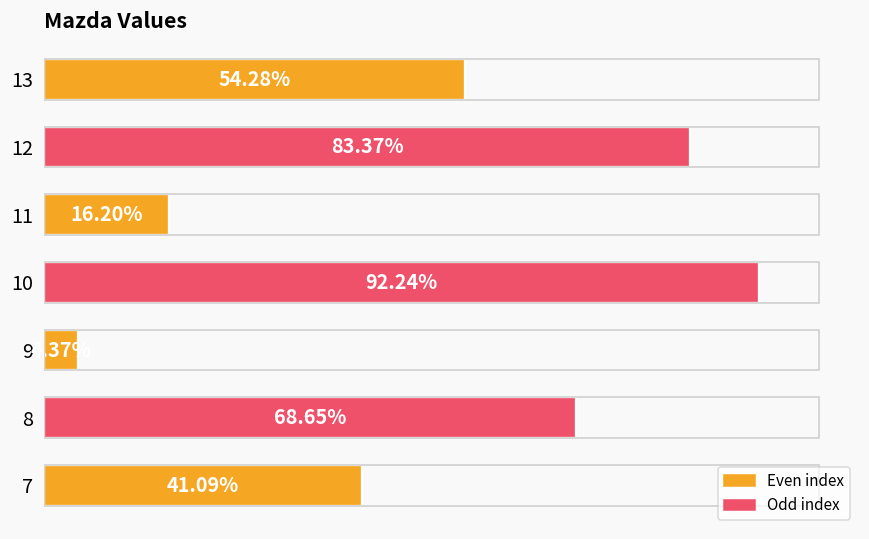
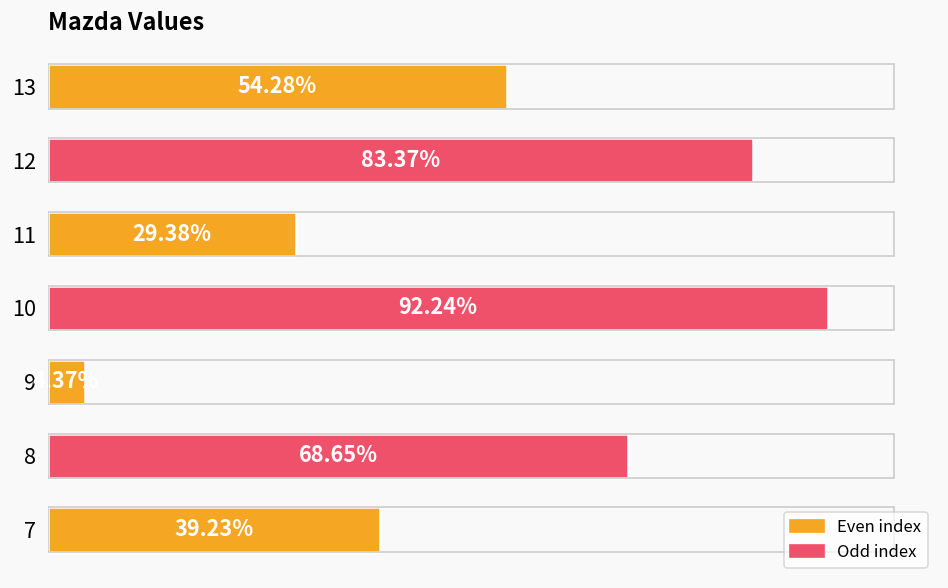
  {
    "13": "54.28%",
    "12": "83.37%",
-   "11": "16.20%",
+   "11": "29.38%",
    "10": "92.24%",
    "8": "68.65%",
-   "7": "41.09%"
+   "7": "39.23%"
  }
